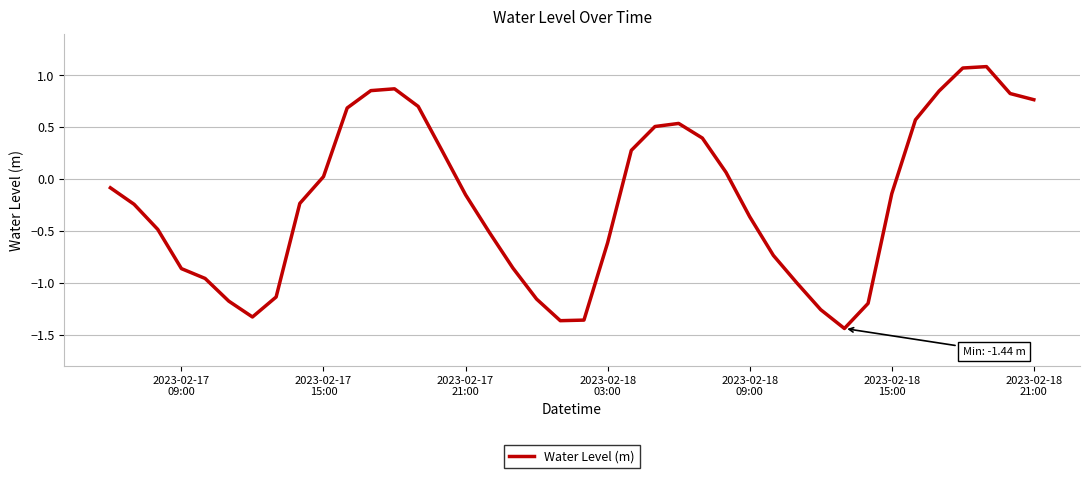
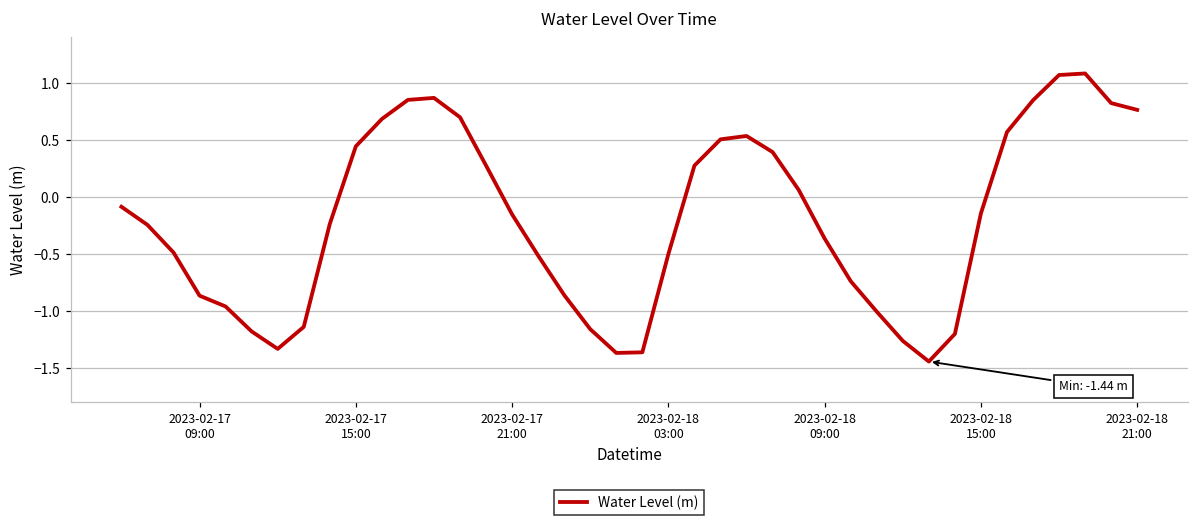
  {
    "2023-02-17 09:00": -0.86,
-   "2023-02-17 15:00": 0.02,
+   "2023-02-17 15:00": 0.45,
    "2023-02-17 21:00": -0.15,
-   "2023-02-18 03:00": -0.61,
+   "2023-02-18 03:00": -0.50,
    "2023-02-18 09:00": -0.36,
    "2023-02-18 15:00": -0.14,
    "2023-02-18 21:00": 0.76
  }
